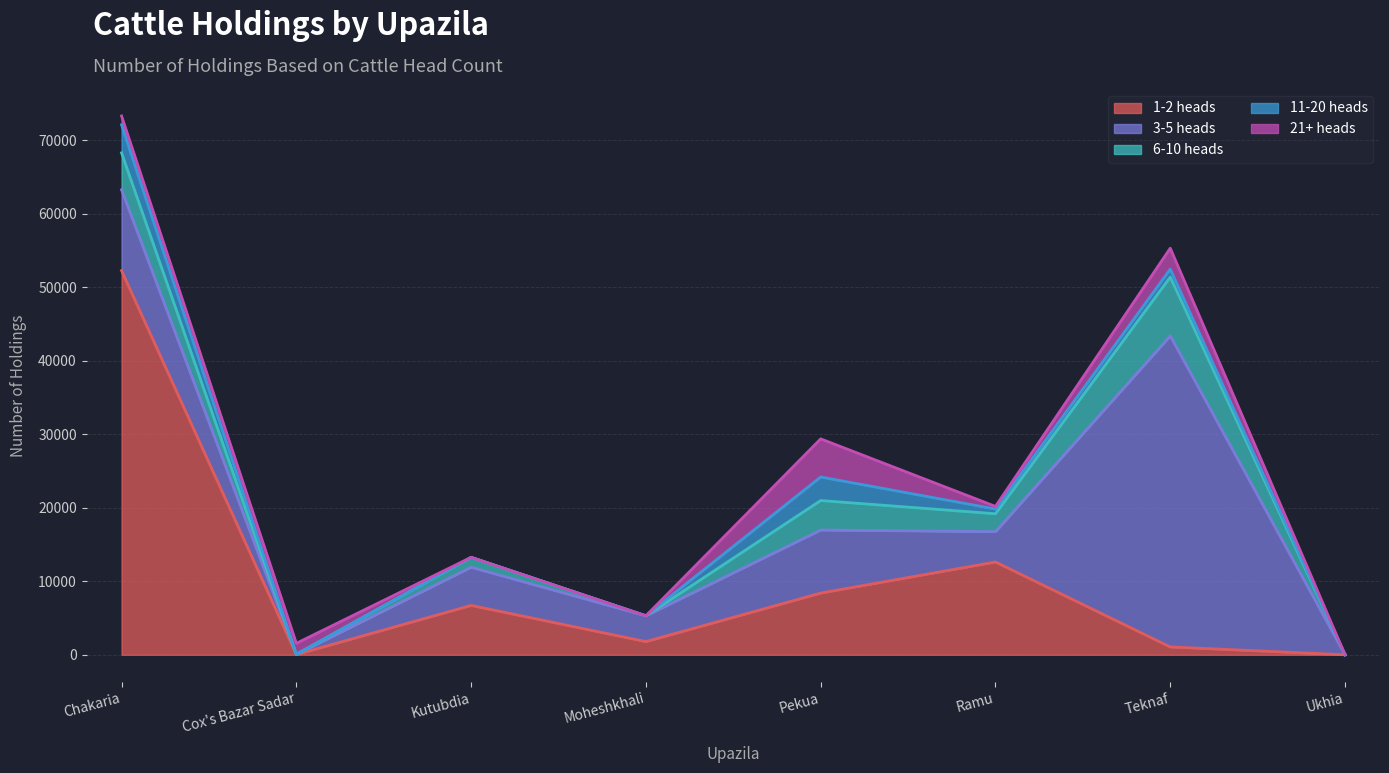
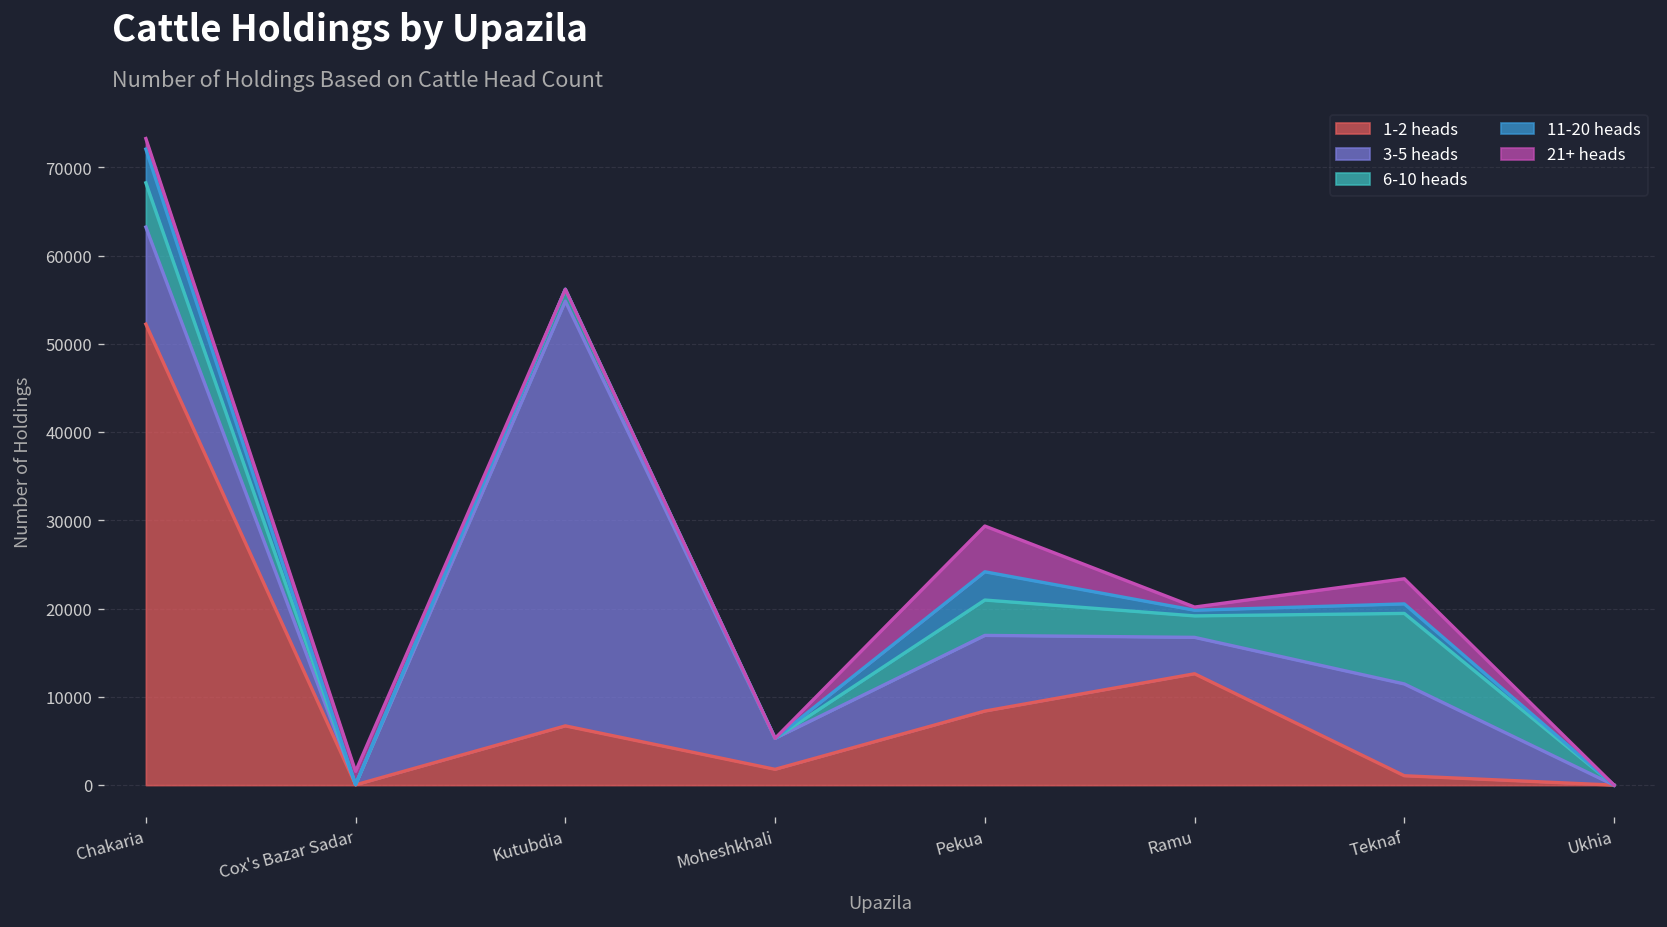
  {
    "1-2 heads": {
      "Chakaria": 52000,
      "Kutubdia": 7000,
      "Moheshkhali": 2000,
      "Pekua": 8000,
      "Ramu": 13000,
      "Teknaf": 1000
    },
    "3-5 heads": {
      "Chakaria": 11000,
-     "Kutubdia": 5000,
+     "Kutubdia": 48000,
      "Pekua": 9000,
      "Ramu": 4000,
-     "Teknaf": 42000
+     "Teknaf": 10000
    },
    "21+ heads": {
      "Chakaria": 1000,
      "Cox's Bazar Sadar": 1000,
      "Pekua": 5000,
      "Ramu": 0,
      "Teknaf": 3000
    }
  }
